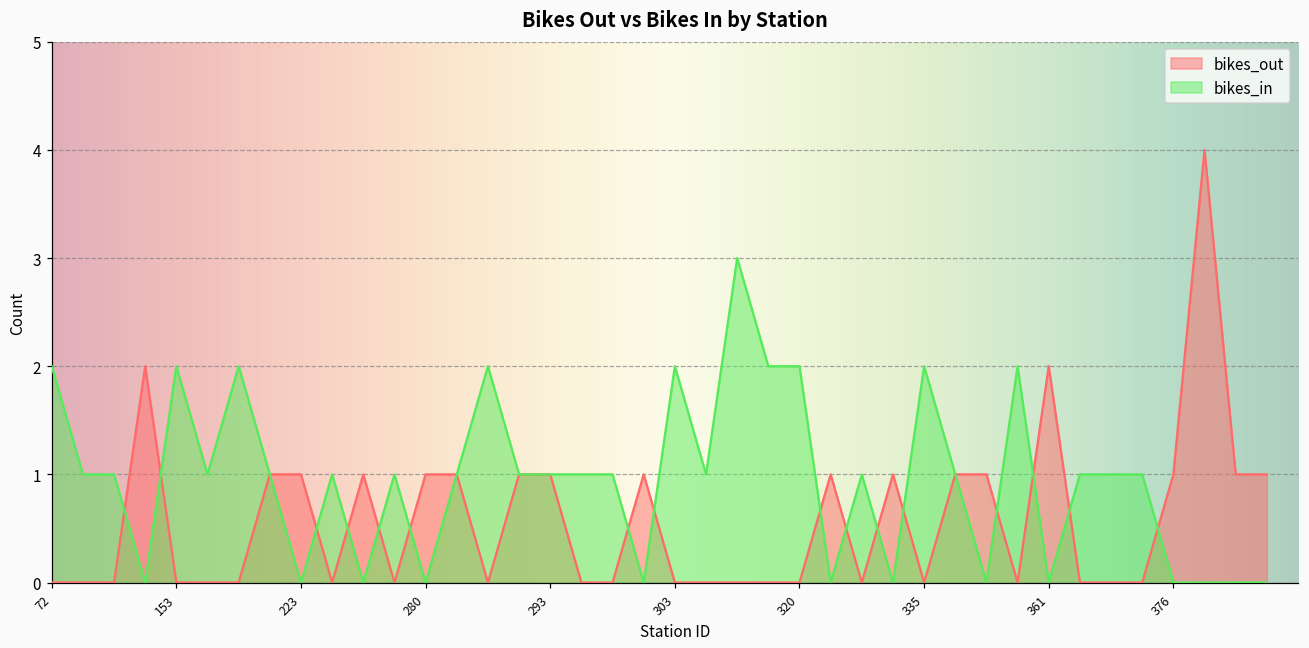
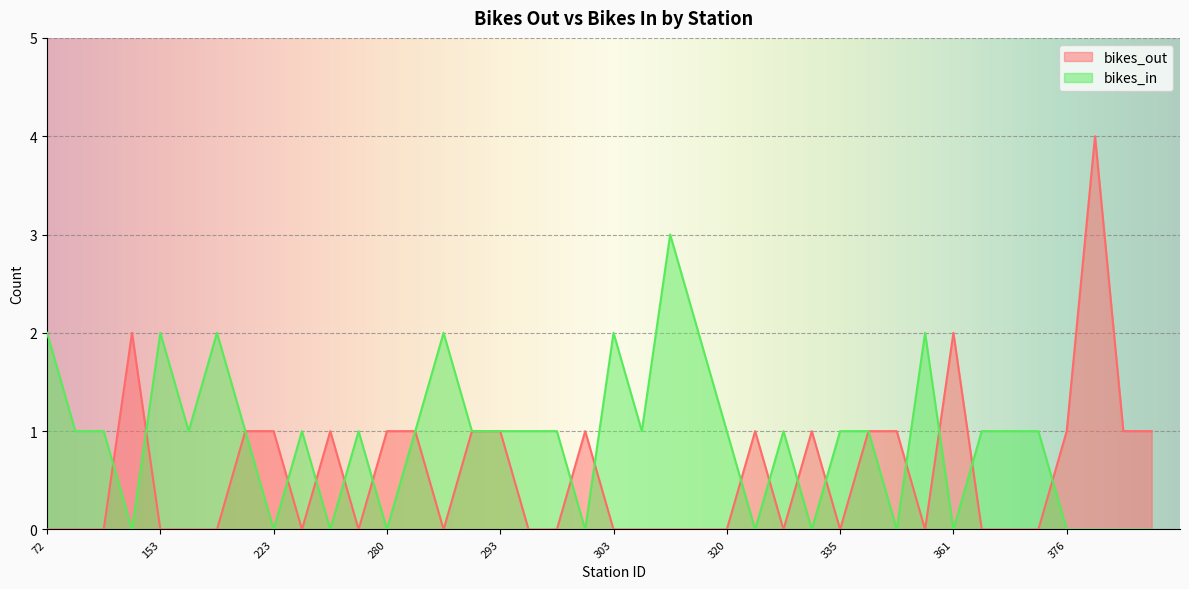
  {
    "bikes_out": {
      "72": 0,
      "153": 0,
      "223": 1,
      "280": 1,
      "303": 0,
      "320": 0,
      "335": 0,
      "361": 2,
      "376": 1
    },
    "bikes_in": {
      "72": 2,
      "153": 2,
      "223": 0,
      "280": 0,
      "303": 2,
-     "320": 2,
-     "335": 2,
+     "320": 1,
+     "335": 1,
      "361": 0,
      "376": 0
    }
  }
